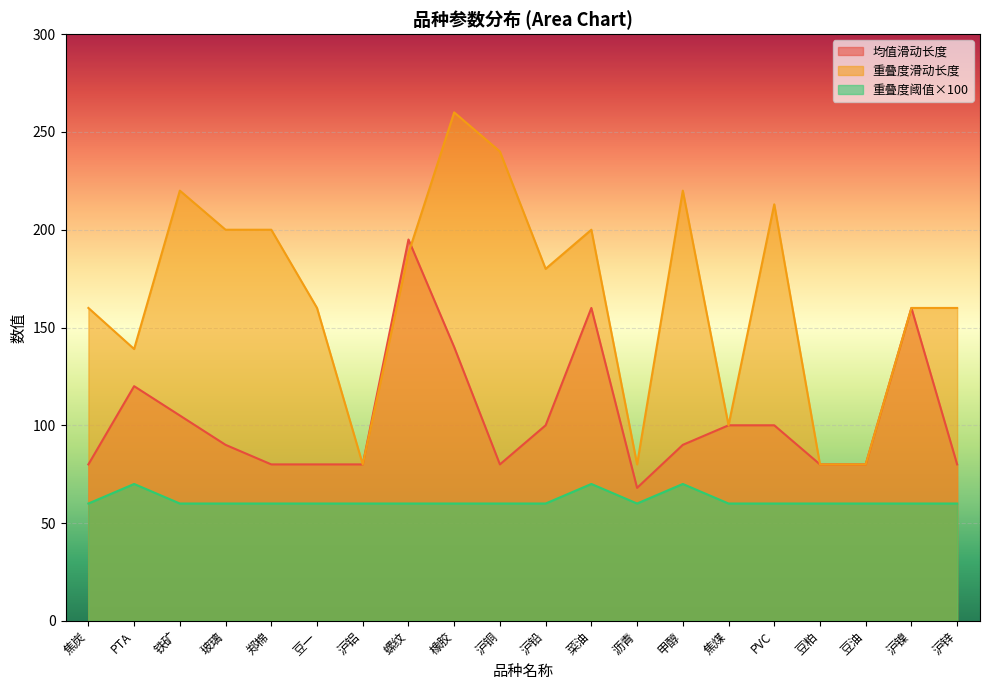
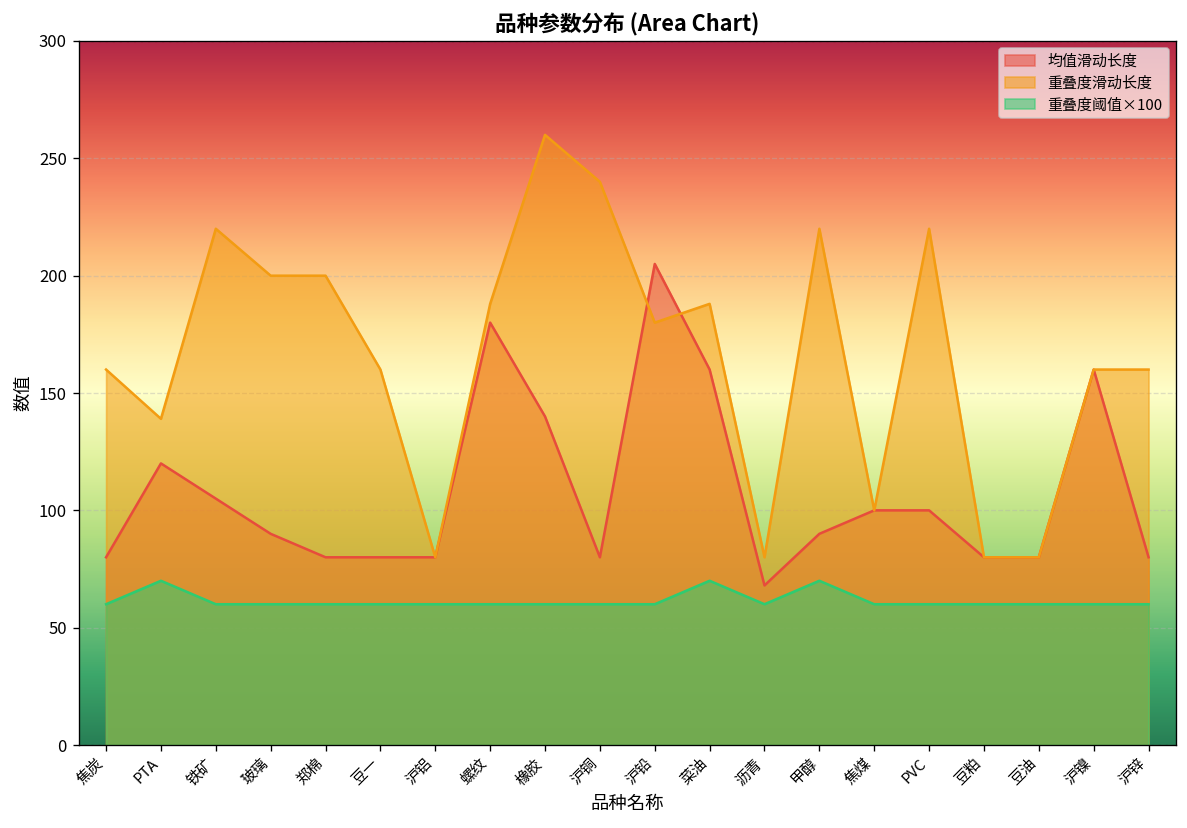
  {
    "均值滑动长度": {
      "焦炭": 80,
      "PTA": 120,
      "铁矿": 105,
      "玻璃": 90,
      "郑棉": 80,
      "豆一": 80,
-     "螺纹": 195,
+     "螺纹": 180,
      "橡胶": 140,
      "沪铜": 80,
-     "沪铅": 100,
+     "沪铅": 205,
      "菜油": 160,
      "沥青": 68,
      "甲醇": 90,
      "PVC": 100,
      "沪锌": 80
    },
    "重叠度滑动长度": {
      "焦炭": 160,
      "PTA": 139,
      "铁矿": 220,
      "玻璃": 200,
      "郑棉": 200,
      "豆一": 160,
      "螺纹": 188,
      "橡胶": 260,
      "沪铜": 240,
      "沪铅": 180,
-     "菜油": 200,
+     "菜油": 188,
      "沥青": 80,
      "甲醇": 220,
-     "PVC": 213,
+     "PVC": 220,
      "沪锌": 160
    },
    "重叠度阈值×100": {
      "焦炭": 60,
      "PTA": 70,
      "铁矿": 60,
      "玻璃": 60,
      "郑棉": 60,
      "豆一": 60,
      "沪铝": 60,
      "螺纹": 60,
      "橡胶": 60,
      "沪铜": 60,
      "沪铅": 60,
      "菜油": 70,
      "沥青": 60,
      "甲醇": 70,
      "焦煤": 60,
      "PVC": 60,
      "豆粕": 60,
      "豆油": 60,
      "沪镍": 60,
      "沪锌": 60
    }
  }
